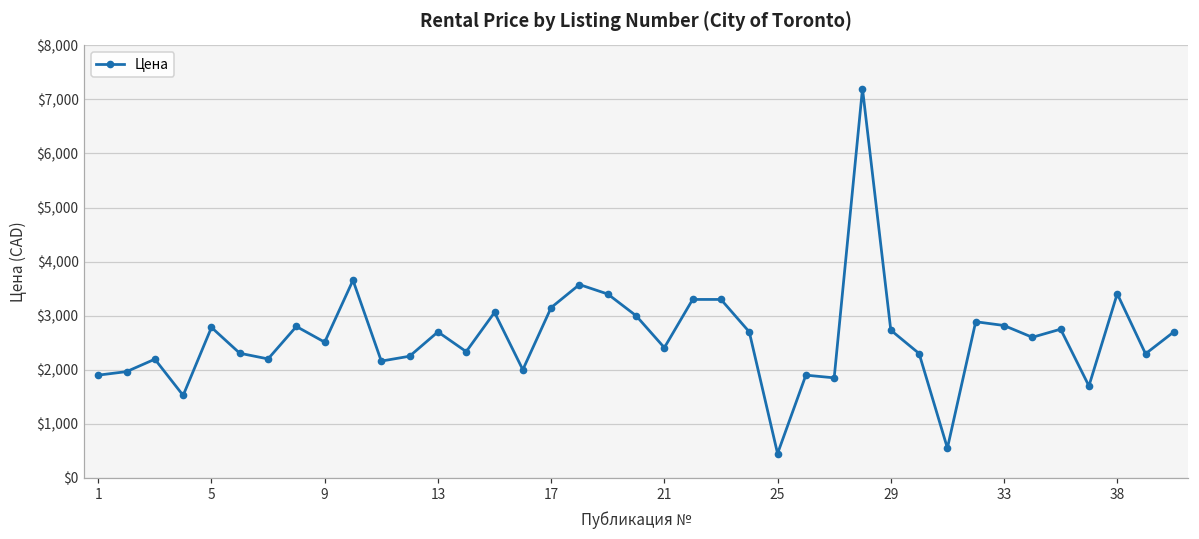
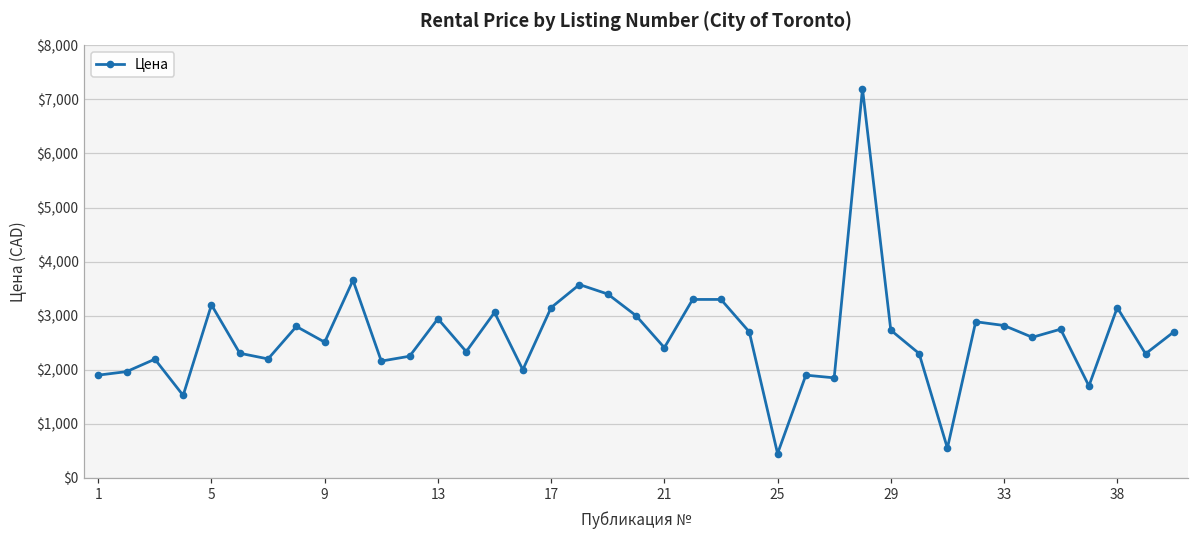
  {
    "1": "$1,900",
-   "5": "$2,800",
+   "5": "$3,200",
    "9": "$2,500",
-   "13": "$2,700",
+   "13": "$2,900",
    "17": "$3,100",
    "21": "$2,400",
    "25": "$500",
    "29": "$2,700",
    "33": "$2,800",
-   "38": "$3,400"
+   "38": "$3,100"
  }
